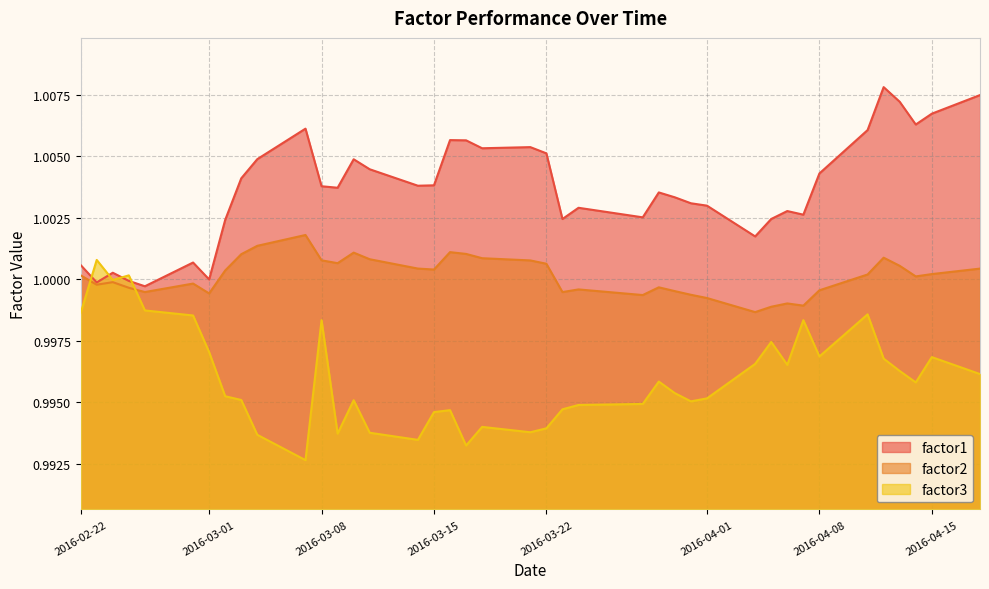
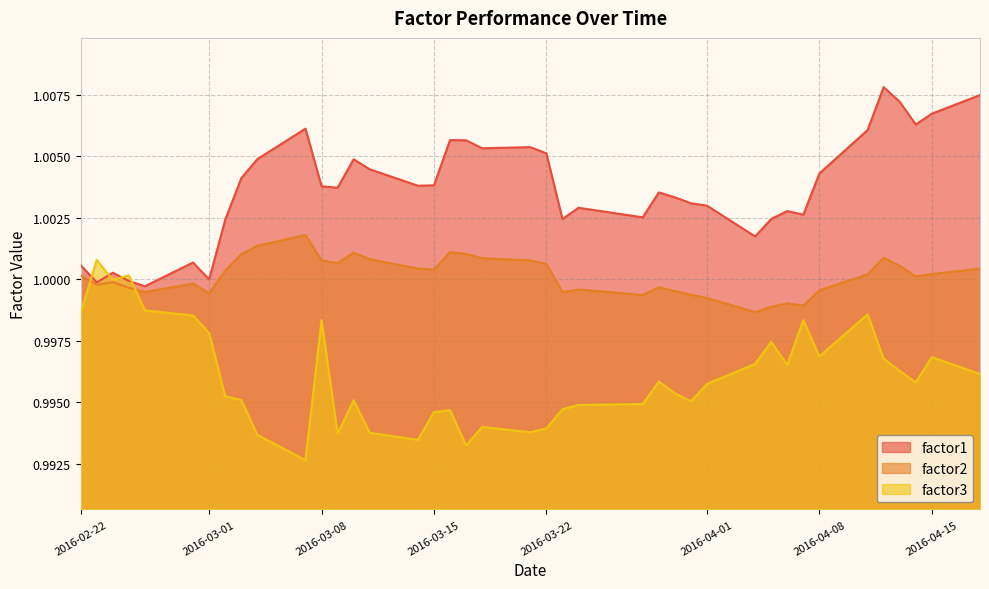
  {
    "factor3": {
      "2016-02-22": 0.9986,
-     "2016-03-01": 0.9970,
+     "2016-03-01": 0.9978,
      "2016-03-08": 0.9983,
      "2016-03-15": 0.9946,
      "2016-03-22": 0.9940,
-     "2016-04-01": 0.9952,
+     "2016-04-01": 0.9958,
      "2016-04-08": 0.9969,
      "2016-04-15": 0.9968
    }
  }
